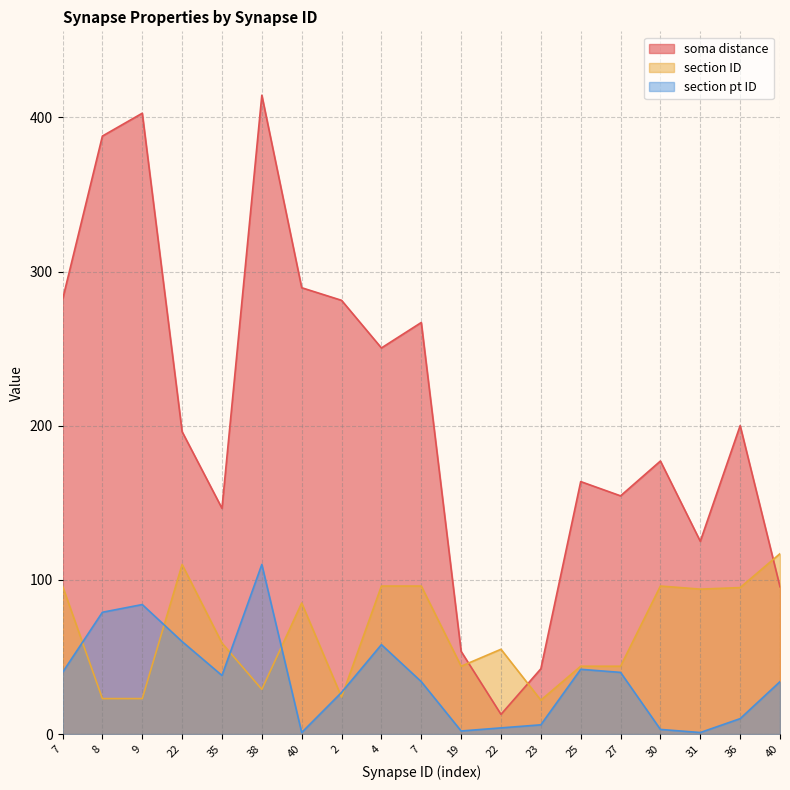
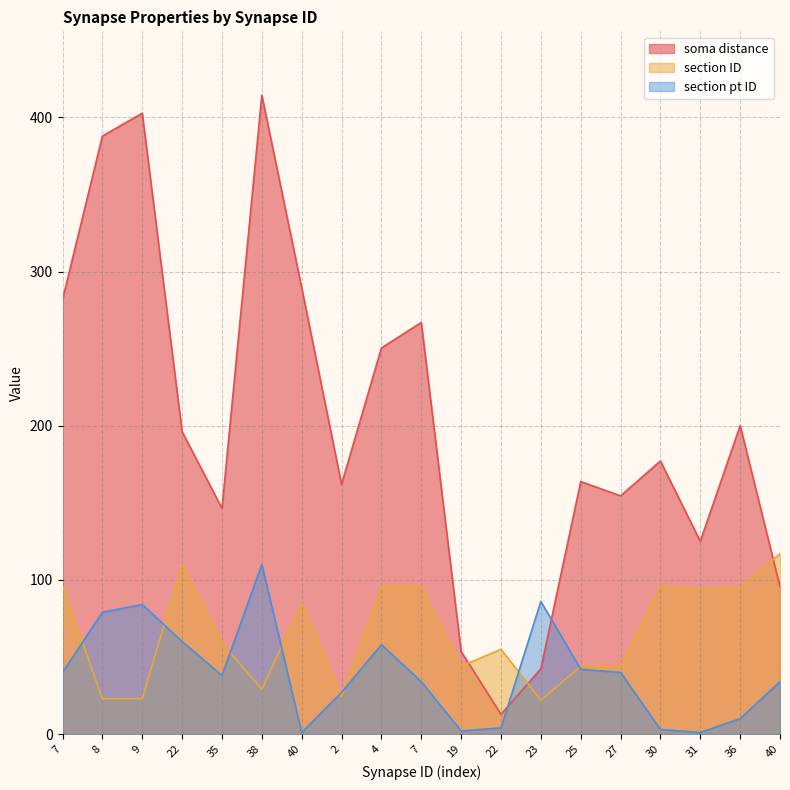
  {
    "soma distance": {
      "8": 388,
      "9": 403,
      "35": 146,
      "38": 414,
-     "2": 281,
+     "2": 162,
      "4": 250,
      "19": 54,
      "23": 42,
      "25": 164,
      "27": 154,
      "30": 177,
      "31": 125,
      "36": 200
    },
    "section ID": {
      "8": 23,
      "9": 23,
      "35": 59,
      "38": 29,
      "2": 24,
      "4": 96,
      "19": 44,
      "23": 22,
      "25": 44,
      "27": 44,
      "30": 96,
      "31": 94,
      "36": 95
    },
    "section pt ID": {
      "8": 79,
      "9": 84,
      "35": 38,
      "38": 110,
      "2": 27,
      "4": 58,
      "19": 2,
-     "23": 6,
+     "23": 86,
      "25": 42,
      "27": 40,
      "30": 3,
      "31": 1,
      "36": 10
    }
  }
